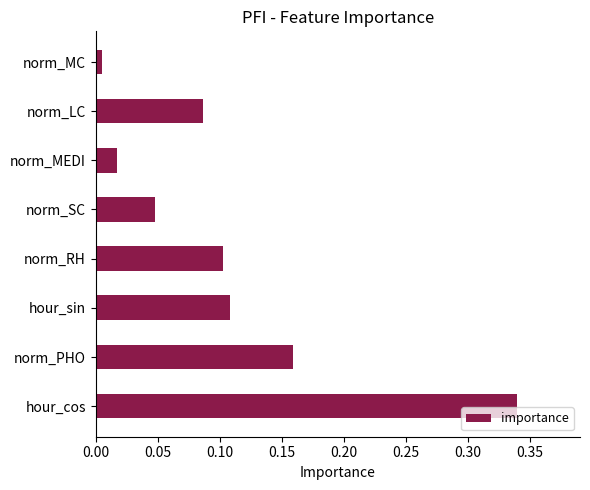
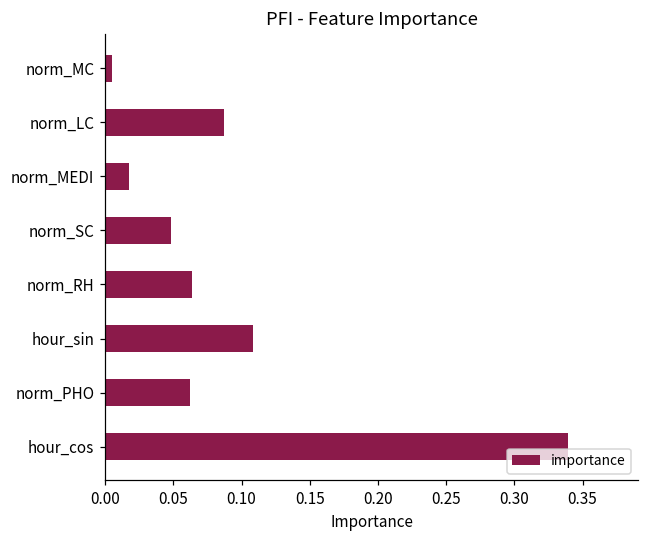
  {
    "norm_MC": 0.005,
    "norm_LC": 0.087,
    "norm_MEDI": 0.017,
    "norm_SC": 0.048,
-   "norm_RH": 0.102,
+   "norm_RH": 0.064,
    "hour_sin": 0.108,
-   "norm_PHO": 0.159,
+   "norm_PHO": 0.063,
    "hour_cos": 0.340
  }
